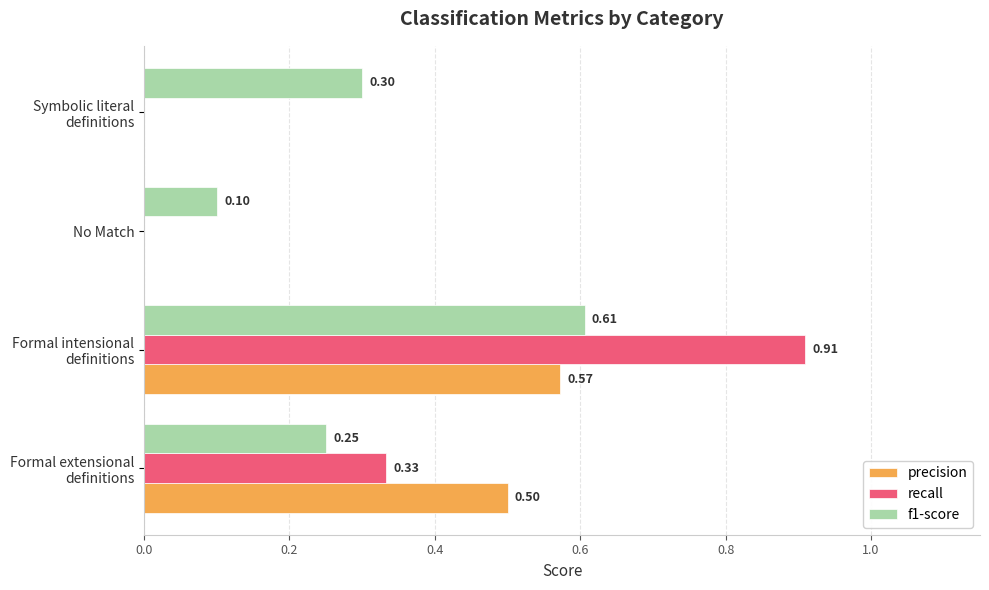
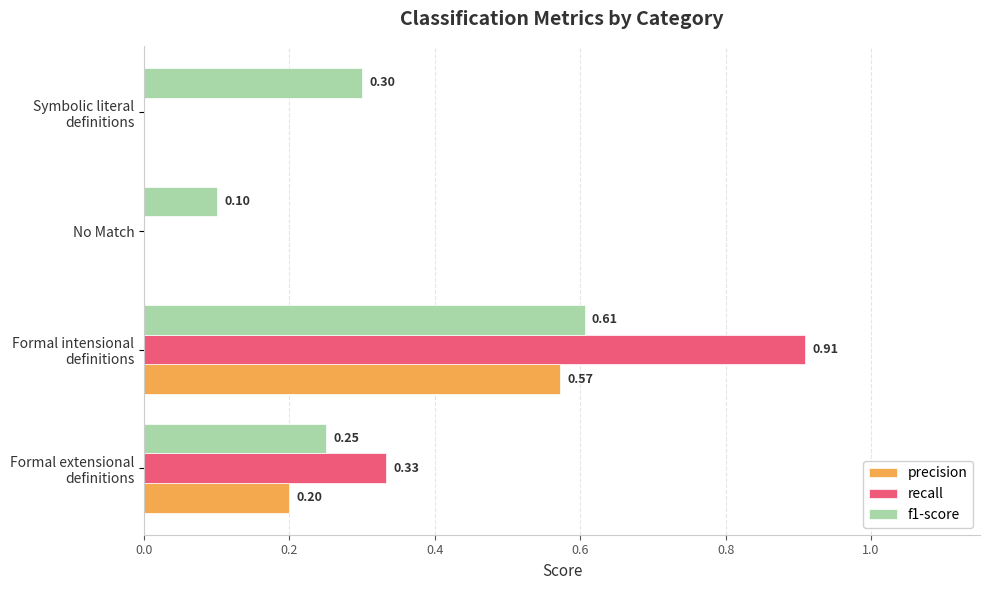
  {
    "precision": {
      "Formal intensional definitions": 0.57,
-     "Formal extensional definitions": 0.50
+     "Formal extensional definitions": 0.20
    },
    "recall": {
      "Formal intensional definitions": 0.91,
      "Formal extensional definitions": 0.33
    },
    "f1-score": {
      "Symbolic literal definitions": 0.30,
      "No Match": 0.10,
      "Formal intensional definitions": 0.61,
      "Formal extensional definitions": 0.25
    }
  }
